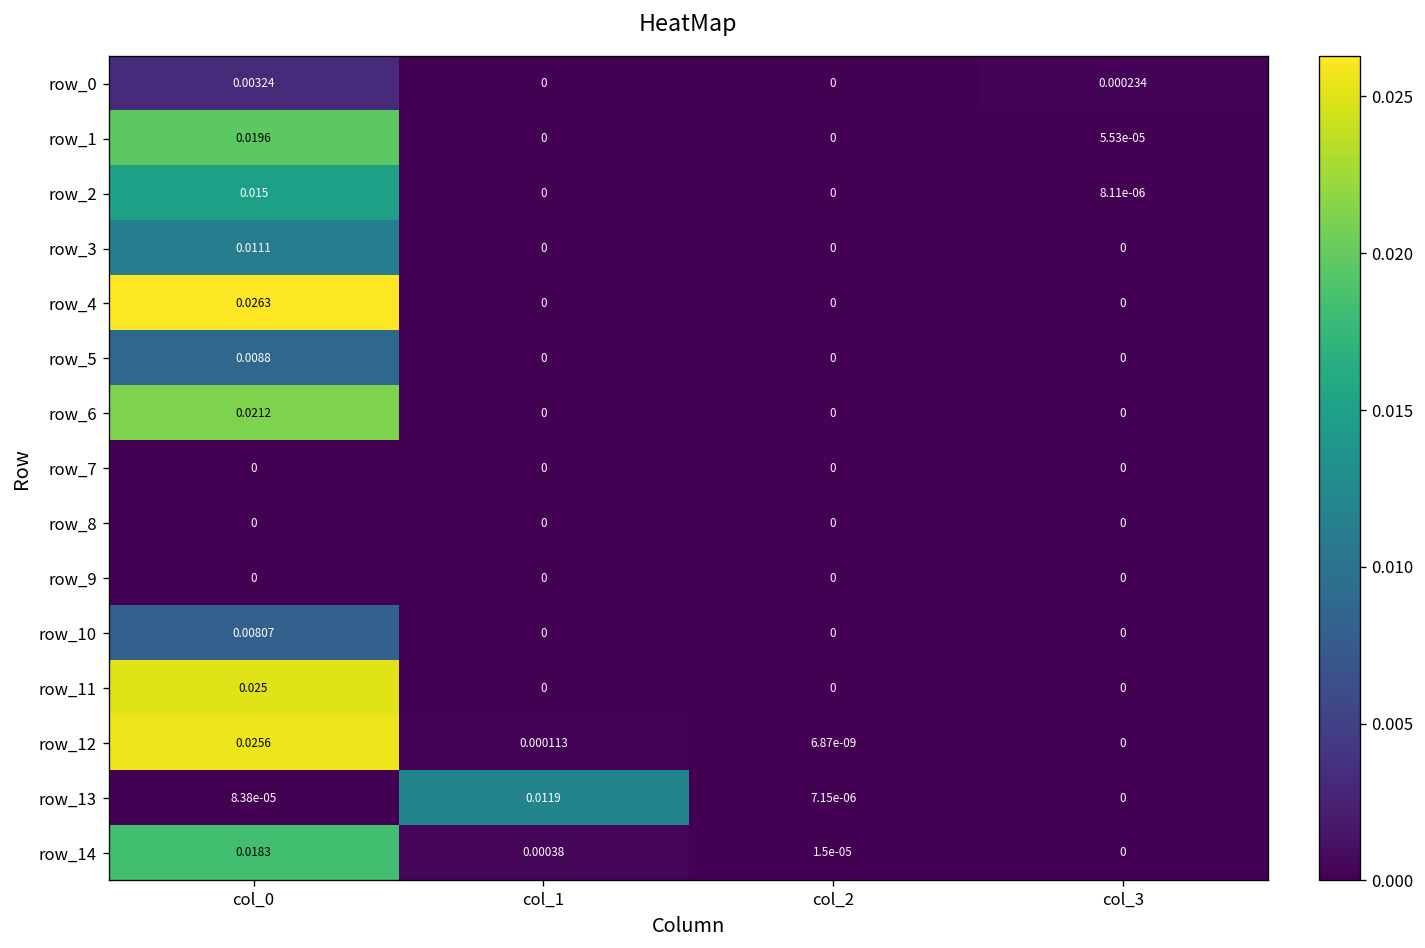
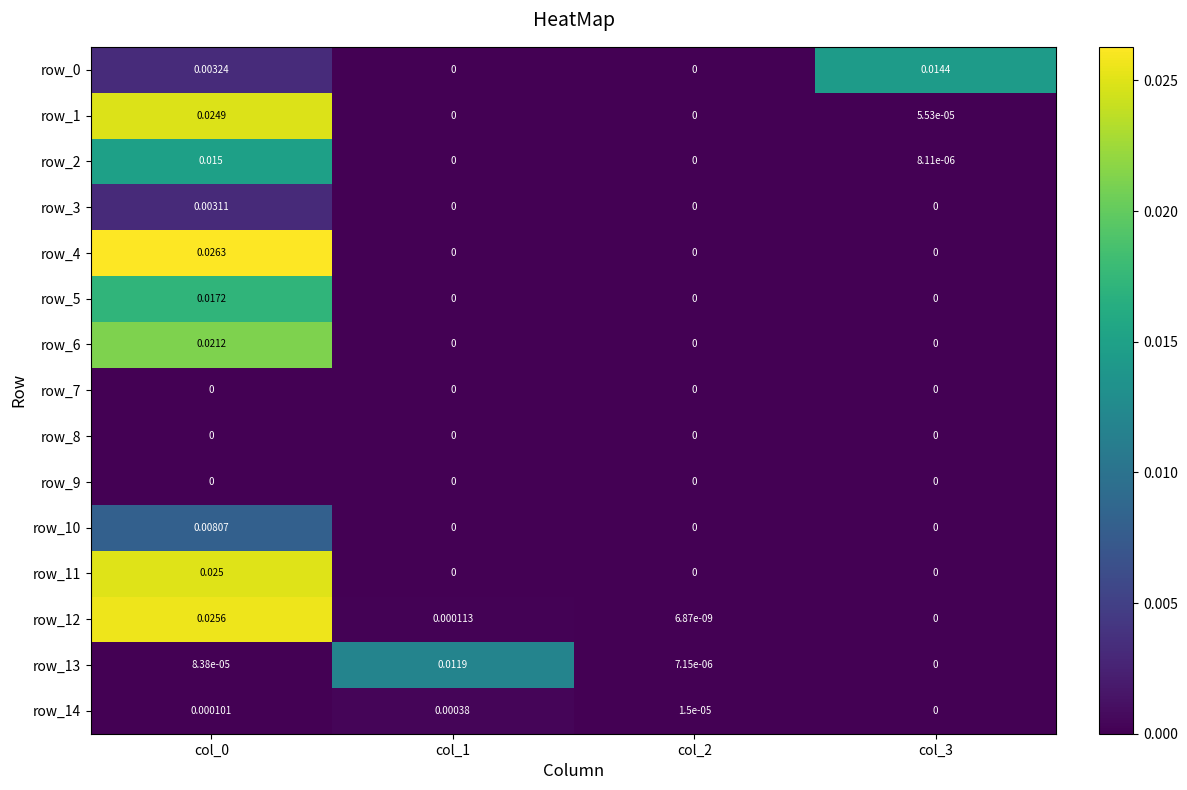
  {
    "row_0": {
      "col_0": "0.00324",
      "col_1": "0",
      "col_2": "0",
-     "col_3": "0.000234"
+     "col_3": "0.0144"
    },
    "row_1": {
-     "col_0": "0.0196",
+     "col_0": "0.0249",
      "col_1": "0",
      "col_2": "0",
      "col_3": "5.53e-05"
    },
    "row_2": {
      "col_0": "0.015",
      "col_1": "0",
      "col_2": "0",
      "col_3": "8.11e-06"
    },
    "row_3": {
-     "col_0": "0.0111",
+     "col_0": "0.00311",
      "col_1": "0",
      "col_2": "0",
      "col_3": "0"
    },
    "row_4": {
      "col_0": "0.0263",
      "col_1": "0",
      "col_2": "0",
      "col_3": "0"
    },
    "row_5": {
-     "col_0": "0.0088",
+     "col_0": "0.0172",
      "col_1": "0",
      "col_2": "0",
      "col_3": "0"
    },
    "row_6": {
      "col_0": "0.0212",
      "col_1": "0",
      "col_2": "0",
      "col_3": "0"
    },
    "row_7": {
      "col_0": "0",
      "col_1": "0",
      "col_2": "0",
      "col_3": "0"
    },
    "row_8": {
      "col_0": "0",
      "col_1": "0",
      "col_2": "0",
      "col_3": "0"
    },
    "row_9": {
      "col_0": "0",
      "col_1": "0",
      "col_2": "0",
      "col_3": "0"
    },
    "row_10": {
      "col_0": "0.00807",
      "col_1": "0",
      "col_2": "0",
      "col_3": "0"
    },
    "row_11": {
      "col_0": "0.025",
      "col_1": "0",
      "col_2": "0",
      "col_3": "0"
    },
    "row_12": {
      "col_0": "0.0256",
      "col_1": "0.000113",
      "col_2": "6.87e-09",
      "col_3": "0"
    },
    "row_13": {
      "col_0": "8.38e-05",
      "col_1": "0.0119",
      "col_2": "7.15e-06",
      "col_3": "0"
    },
    "row_14": {
-     "col_0": "0.0183",
+     "col_0": "0.000101",
      "col_1": "0.00038",
      "col_2": "1.5e-05",
      "col_3": "0"
    }
  }
